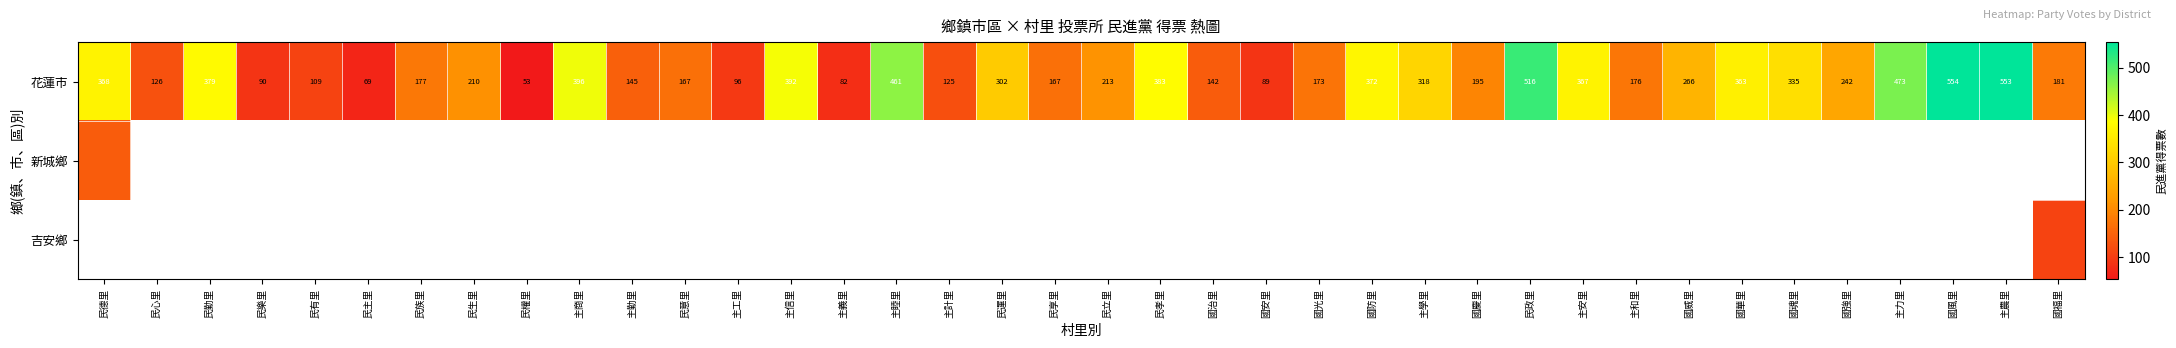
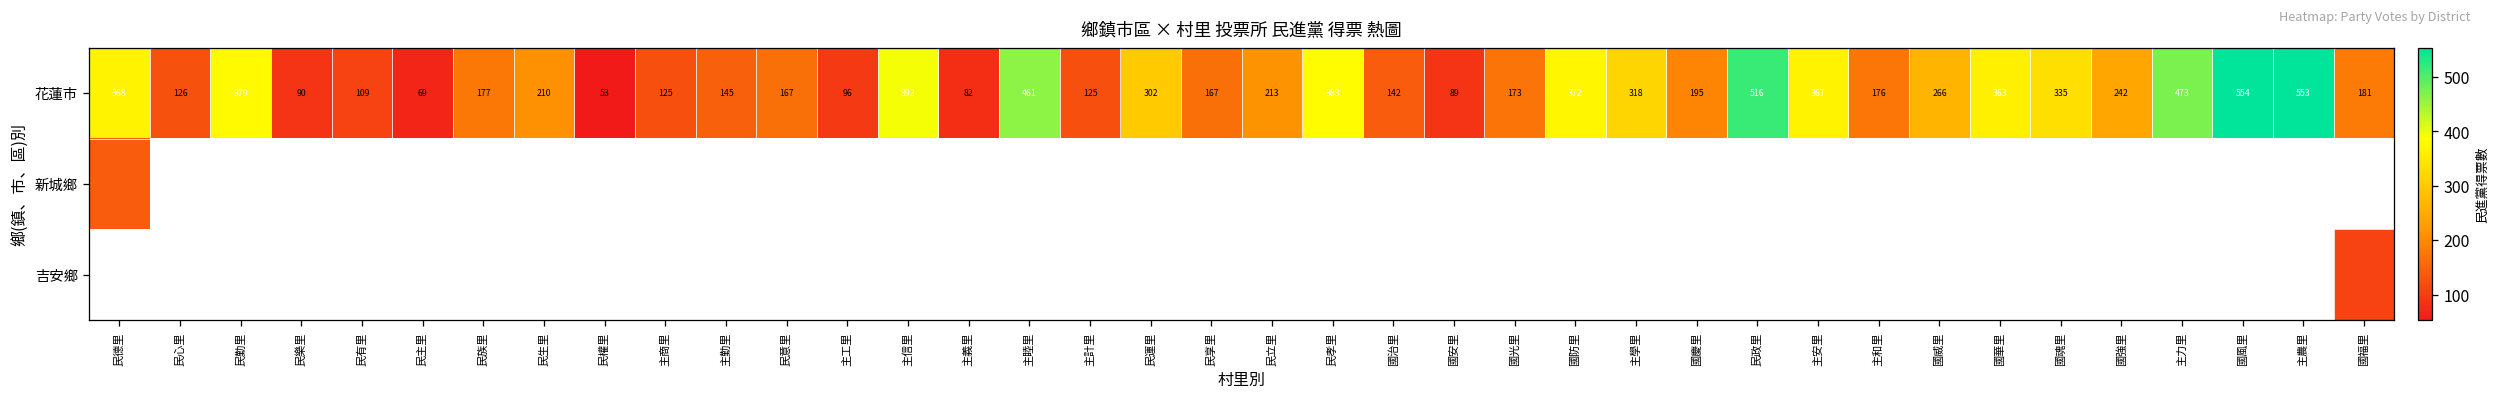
  {
    "花蓮市": {
      "民德里": 368,
      "民心里": 126,
      "民勤里": 379,
      "民樂里": 90,
      "民有里": 109,
      "民主里": 69,
      "民族里": 177,
      "民生里": 210,
      "民權里": 53,
-     "主商里": 396,
+     "主商里": 125,
      "主勤里": 145,
      "民意里": 167,
      "主工里": 96,
      "主信里": 392,
      "主義里": 82,
      "主睦里": 461,
      "主計里": 125,
      "民運里": 302,
      "民享里": 167,
      "民立里": 213,
      "民孝里": 383,
      "國治里": 142,
      "國安里": 89,
      "國光里": 173,
      "國防里": 372,
      "主學里": 318,
      "國慶里": 195,
      "民政里": 516,
      "主安里": 367,
      "主和里": 176,
      "國威里": 266,
      "國華里": 363,
      "國魂里": 335,
      "國強里": 242,
      "主力里": 473,
      "國風里": 554,
      "主農里": 553,
      "國福里": 181
    }
  }
